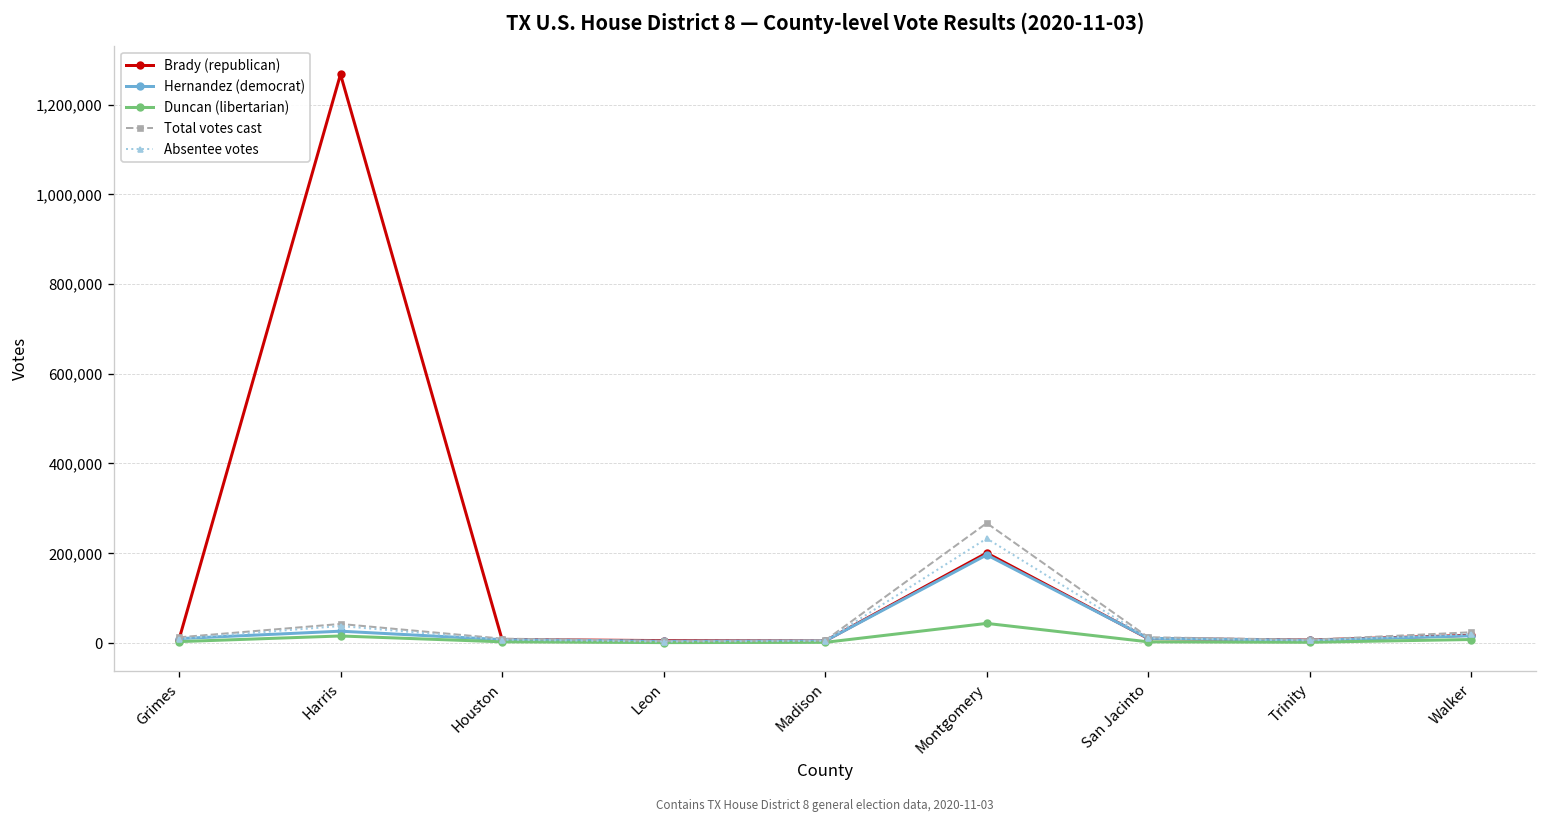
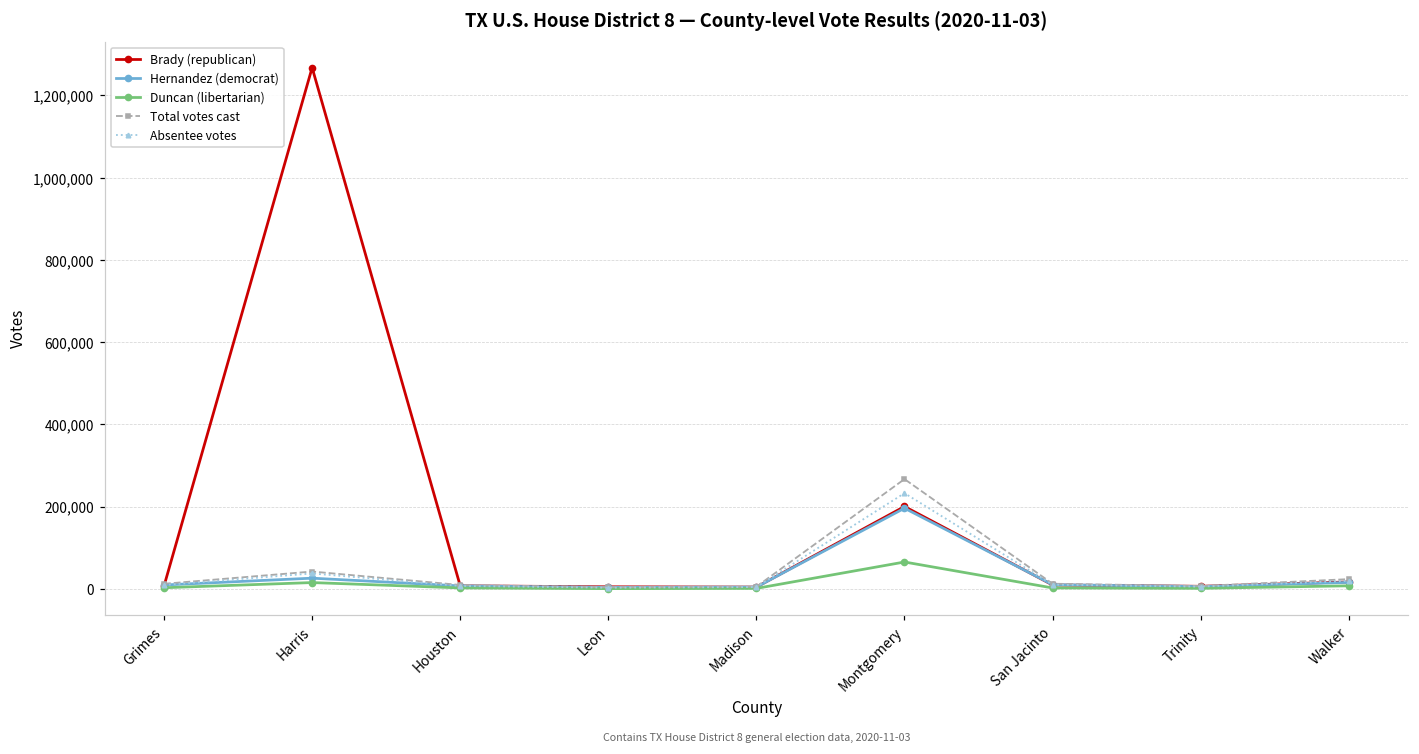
  {
    "Brady (republican)": {
      "Harris": "1,270,000"
    },
    "Duncan (libertarian)": {
      "Harris": "20,000",
-     "Montgomery": "40,000",
+     "Montgomery": "70,000",
      "San Jacinto": "0",
      "Walker": "10,000"
    },
    "Total votes cast": {
      "Montgomery": "270,000"
    }
  }
